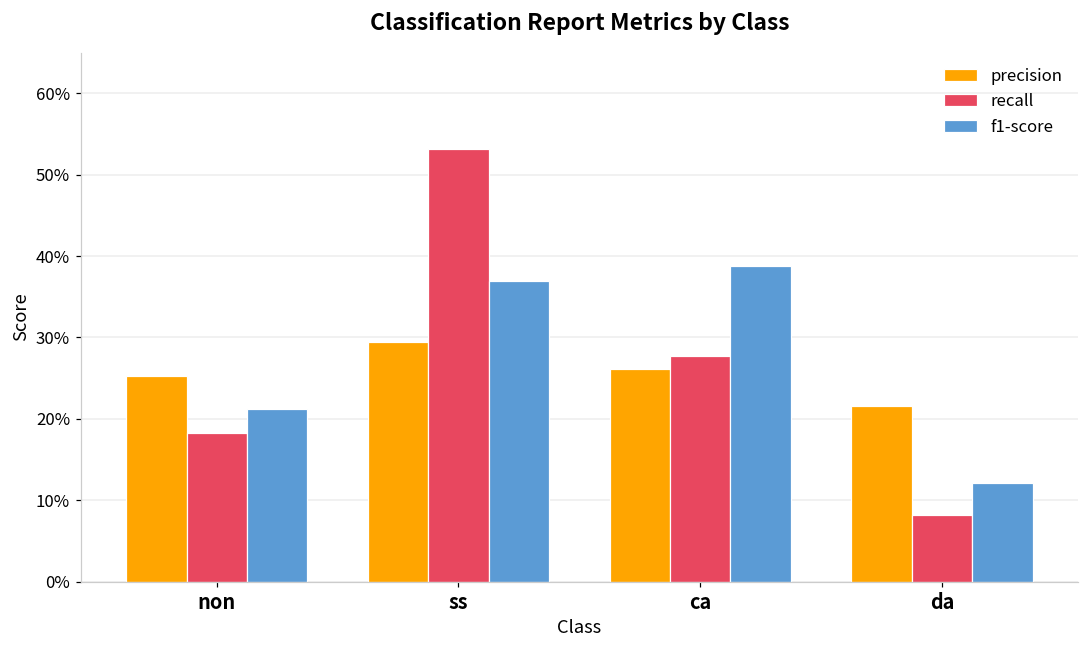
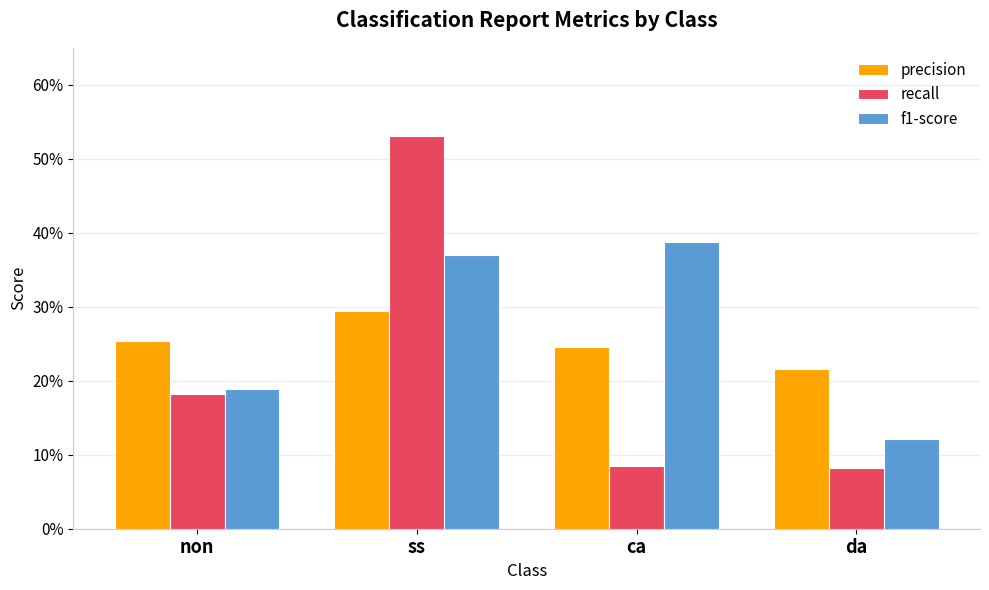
  {
    "precision": {
      "non": "25%",
      "ss": "29%",
-     "ca": "26%",
+     "ca": "25%",
      "da": "22%"
    },
    "recall": {
      "non": "18%",
      "ss": "53%",
-     "ca": "28%",
+     "ca": "8%",
      "da": "8%"
    },
    "f1-score": {
-     "non": "21%",
+     "non": "19%",
      "ss": "37%",
      "ca": "39%",
      "da": "12%"
    }
  }
